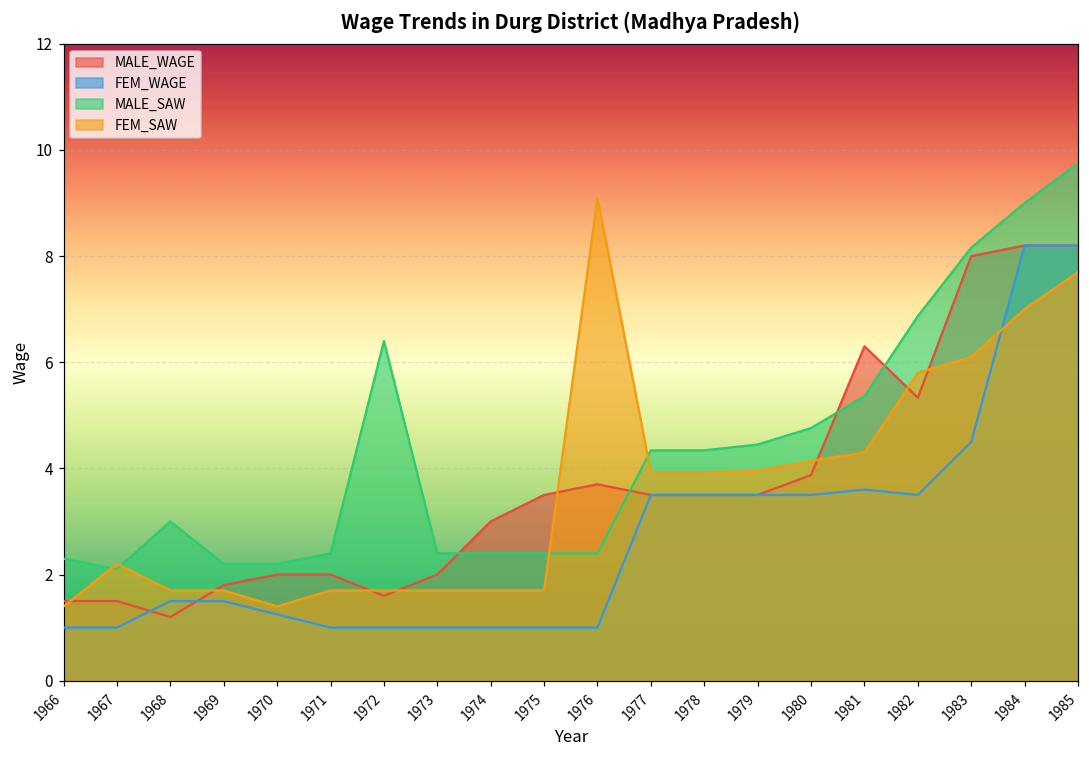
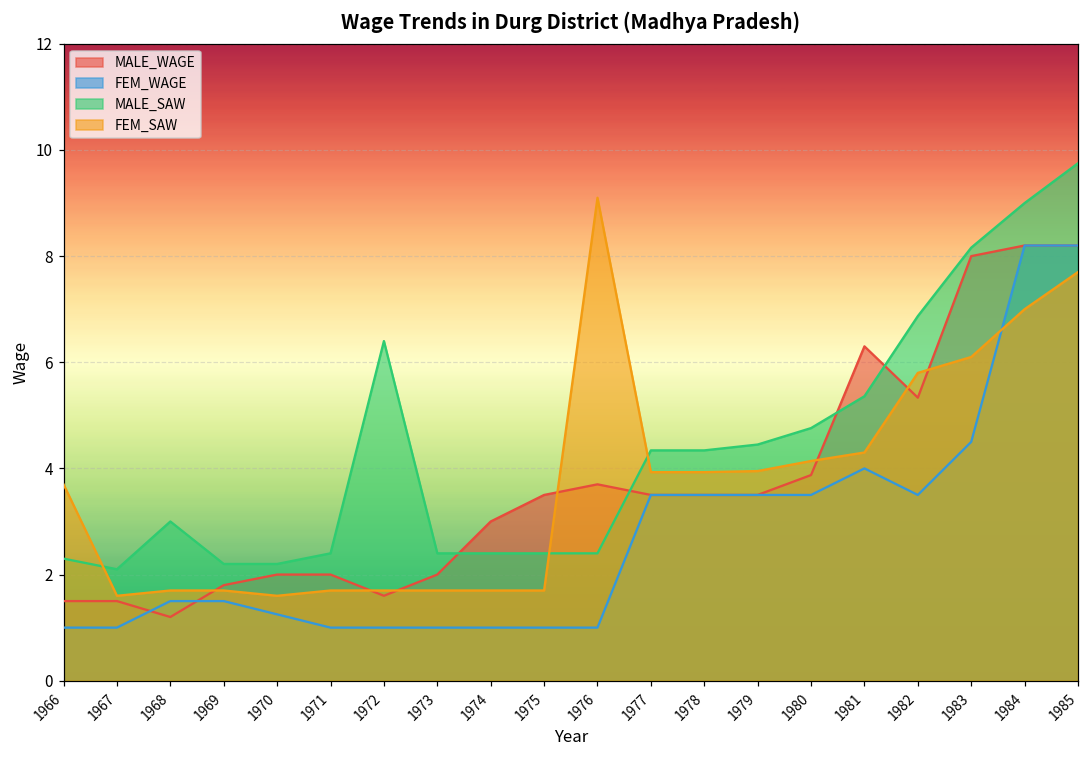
  {
    "MALE_WAGE": {
      "1966": 1.5,
      "1967": 1.5,
      "1968": 1.2,
      "1969": 1.8,
      "1970": 2.0,
      "1971": 2.0,
      "1972": 1.6,
      "1973": 2.0,
      "1974": 3.0,
      "1975": 3.5,
      "1976": 3.7,
      "1980": 3.9,
      "1981": 6.3,
      "1982": 5.3,
      "1983": 8.0
    },
    "FEM_WAGE": {
      "1966": 1.0,
      "1967": 1.0,
      "1968": 1.5,
      "1969": 1.5,
      "1970": 1.3,
      "1971": 1.0,
      "1972": 1.0,
      "1973": 1.0,
      "1974": 1.0,
      "1975": 1.0,
      "1976": 1.0,
      "1980": 3.5,
-     "1981": 3.6,
+     "1981": 4.0,
      "1982": 3.5,
      "1983": 4.5
    },
    "MALE_SAW": {
      "1966": 2.3,
      "1967": 2.1,
      "1968": 3.0,
      "1969": 2.2,
      "1970": 2.2,
      "1971": 2.4,
      "1972": 6.4,
      "1973": 2.4,
      "1974": 2.4,
      "1975": 2.4,
      "1976": 2.4,
      "1977": 4.3,
      "1978": 4.3,
      "1979": 4.5,
      "1980": 4.8,
      "1981": 5.4,
      "1982": 6.9,
      "1983": 8.2,
      "1984": 9.0,
      "1985": 9.8
    },
    "FEM_SAW": {
-     "1966": 1.4,
-     "1967": 2.2,
+     "1966": 3.7,
+     "1967": 1.6,
      "1968": 1.7,
      "1969": 1.7,
-     "1970": 1.4,
+     "1970": 1.6,
      "1971": 1.7,
      "1972": 1.7,
      "1973": 1.7,
      "1974": 1.7,
      "1975": 1.7,
      "1976": 9.1,
      "1977": 3.9,
      "1978": 3.9,
      "1979": 4.0,
      "1980": 4.1,
      "1981": 4.3,
      "1982": 5.8,
      "1983": 6.1,
      "1984": 7.0,
      "1985": 7.7
    }
  }
